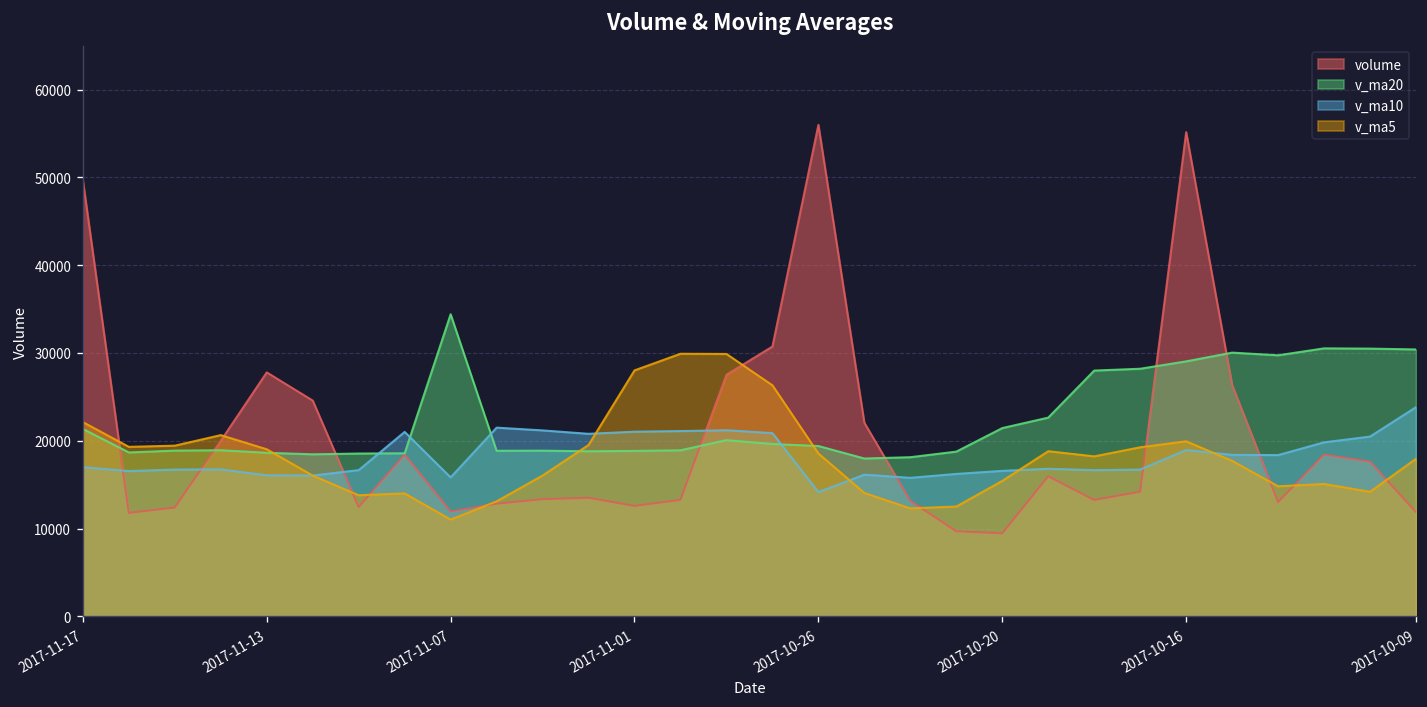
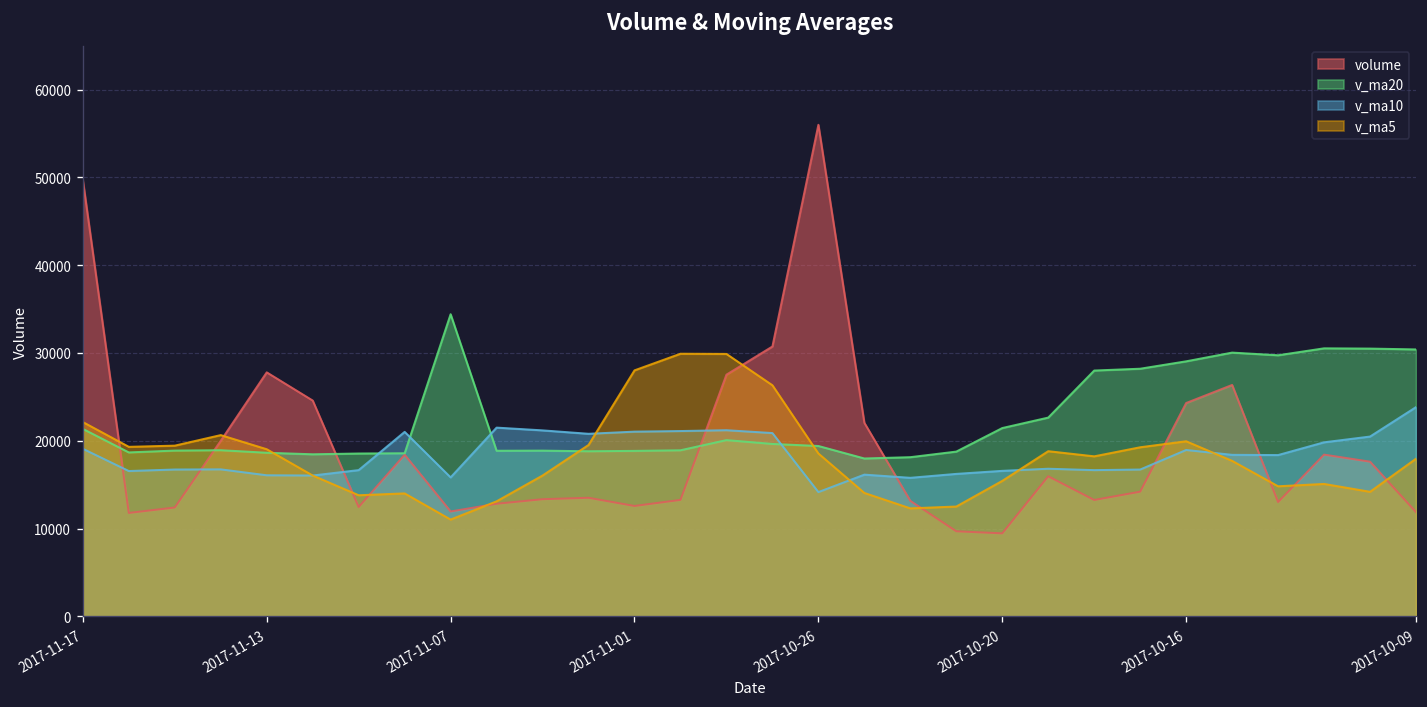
  {
    "volume": {
      "2017-11-17": 50000,
      "2017-11-13": 28000,
      "2017-11-07": 12000,
      "2017-11-01": 13000,
      "2017-10-26": 56000,
      "2017-10-20": 9000,
-     "2017-10-16": 55000,
+     "2017-10-16": 24000,
      "2017-10-09": 12000
    },
    "v_ma20": {
      "2017-11-17": 21000,
      "2017-11-13": 19000,
      "2017-11-07": 34000,
      "2017-11-01": 19000,
      "2017-10-26": 19000,
      "2017-10-20": 21000,
      "2017-10-16": 29000,
      "2017-10-09": 30000
    },
    "v_ma10": {
-     "2017-11-17": 17000,
+     "2017-11-17": 19000,
      "2017-11-13": 16000,
      "2017-11-07": 16000,
      "2017-11-01": 21000,
      "2017-10-26": 14000,
      "2017-10-20": 17000,
      "2017-10-16": 19000,
      "2017-10-09": 24000
    },
    "v_ma5": {
      "2017-11-17": 22000,
      "2017-11-13": 19000,
      "2017-11-07": 11000,
      "2017-11-01": 28000,
      "2017-10-26": 19000,
      "2017-10-20": 15000,
      "2017-10-16": 20000,
      "2017-10-09": 18000
    }
  }
